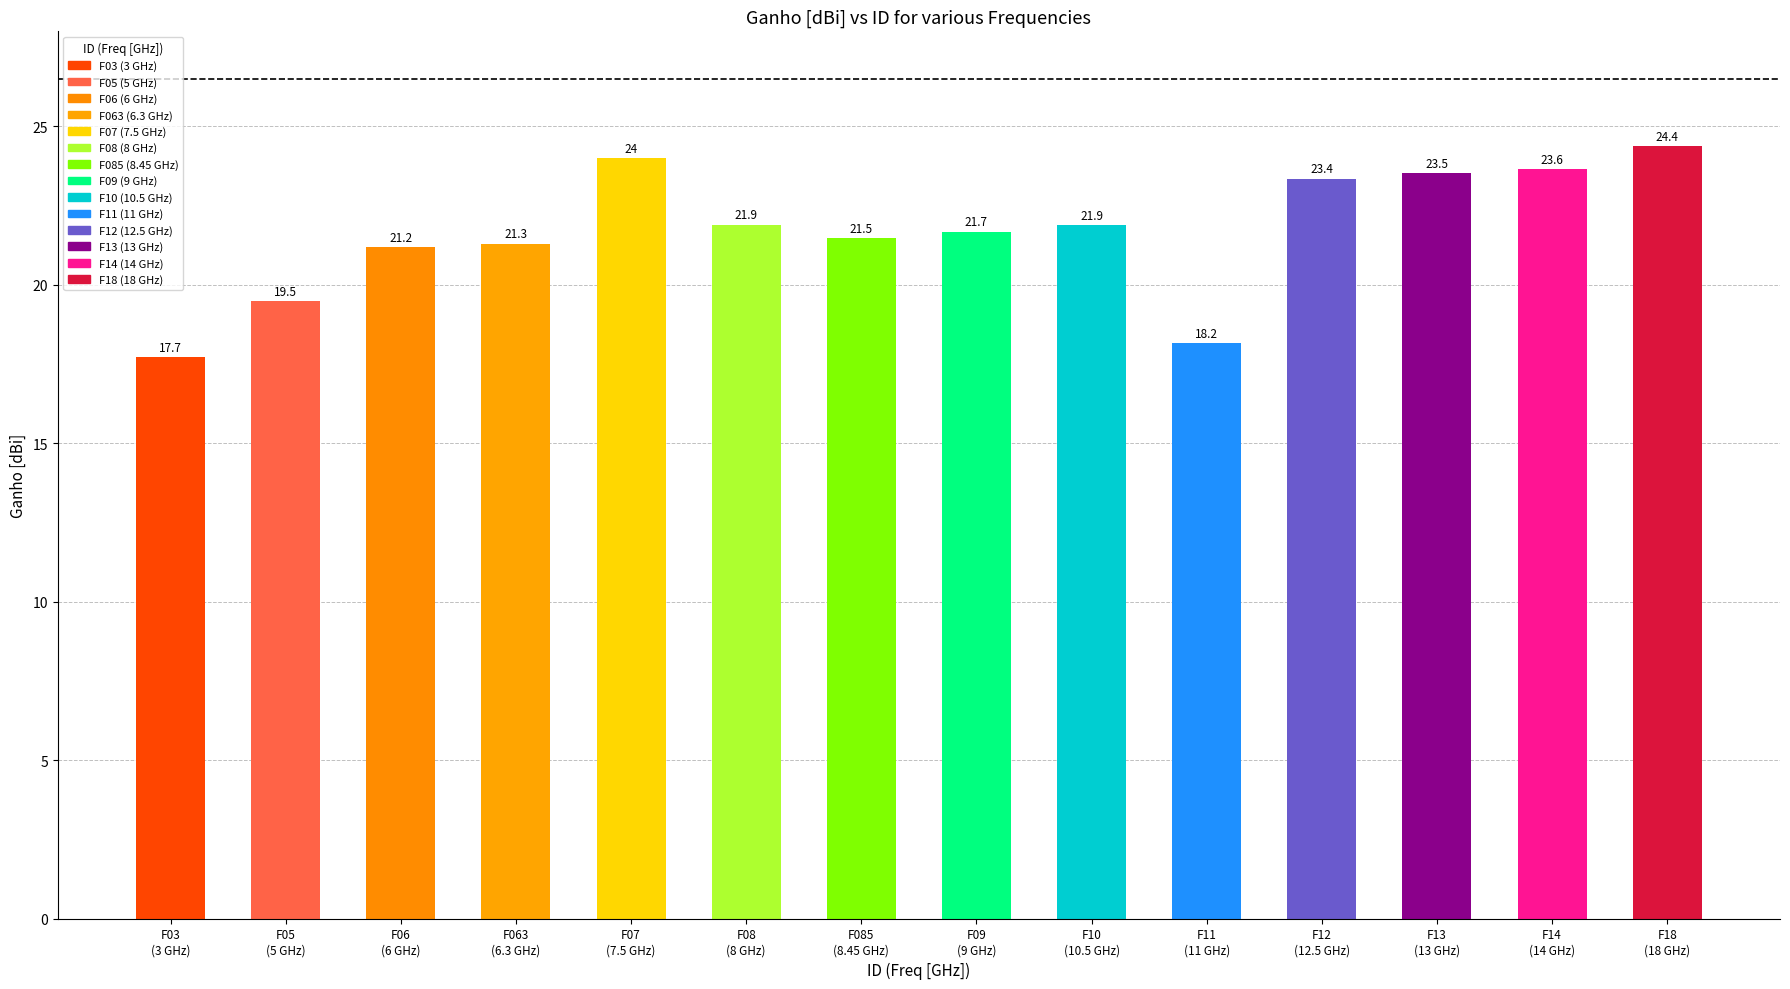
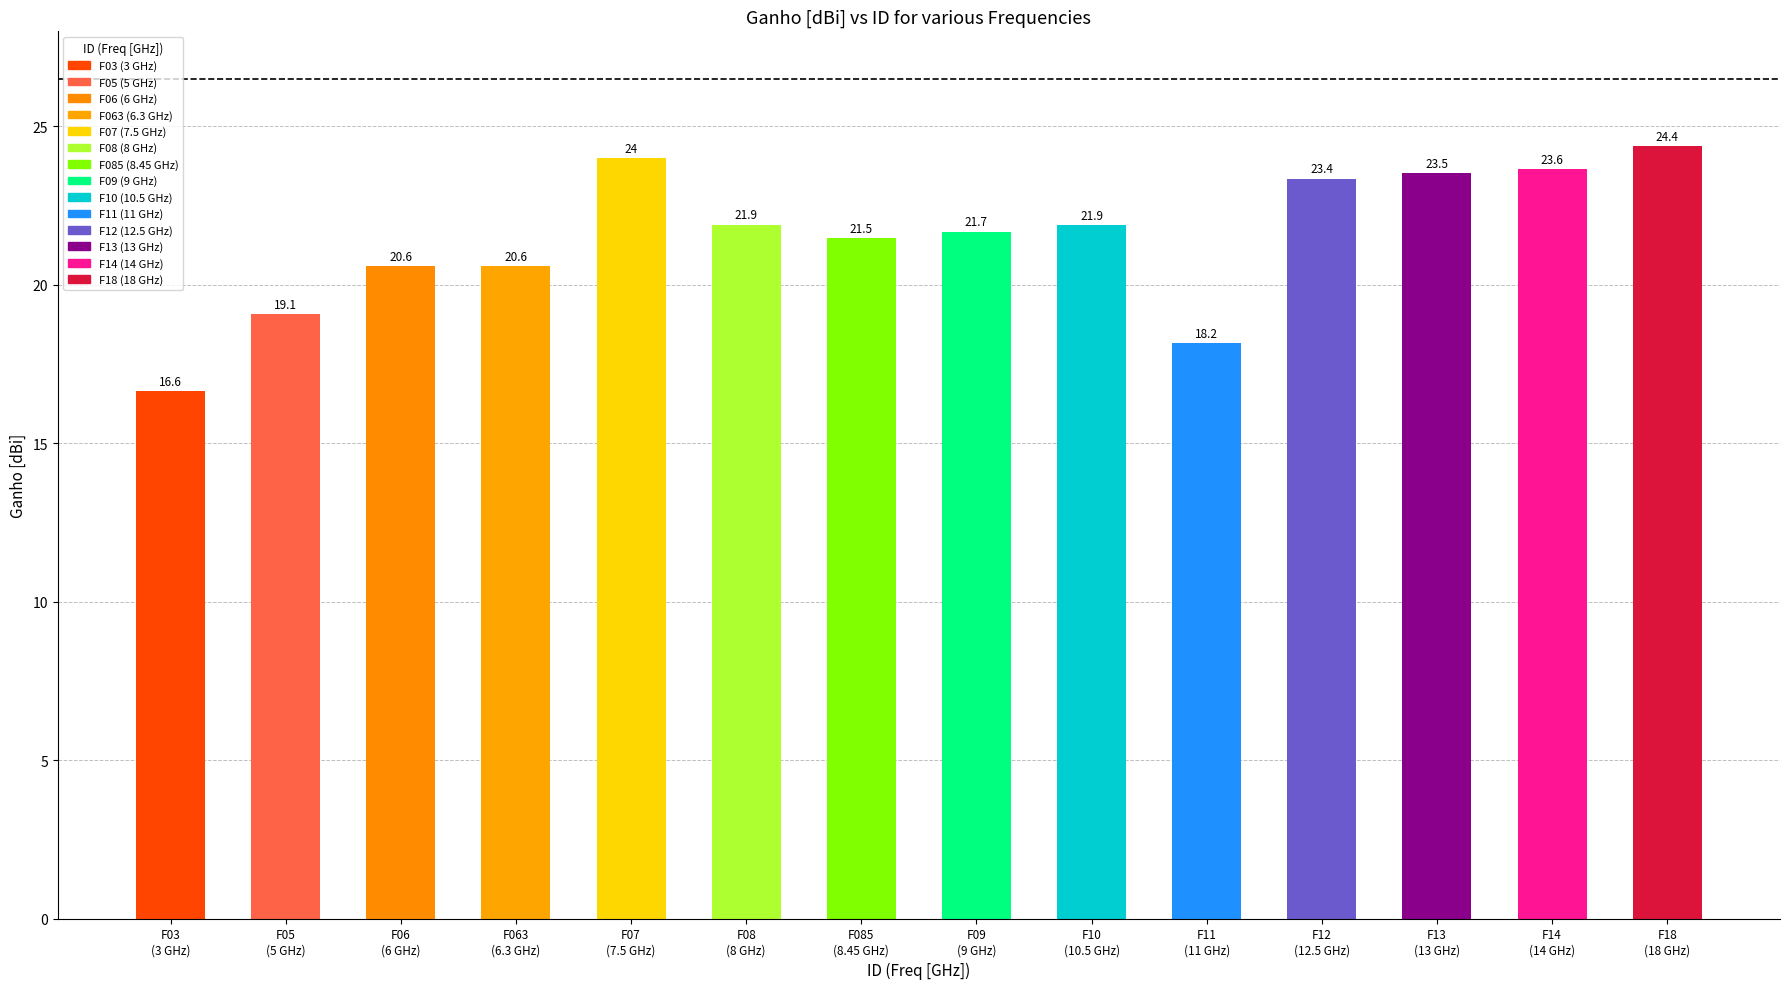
  {
-   "F03 (3 GHz)": 17.7,
-   "F05 (5 GHz)": 19.5,
-   "F06 (6 GHz)": 21.2,
-   "F063 (6.3 GHz)": 21.3,
+   "F03 (3 GHz)": 16.6,
+   "F05 (5 GHz)": 19.1,
+   "F06 (6 GHz)": 20.6,
+   "F063 (6.3 GHz)": 20.6,
    "F07 (7.5 GHz)": 24,
    "F08 (8 GHz)": 21.9,
    "F085 (8.45 GHz)": 21.5,
    "F09 (9 GHz)": 21.7,
    "F10 (10.5 GHz)": 21.9,
    "F11 (11 GHz)": 18.2,
    "F12 (12.5 GHz)": 23.4,
    "F13 (13 GHz)": 23.5,
    "F14 (14 GHz)": 23.6,
    "F18 (18 GHz)": 24.4
  }
